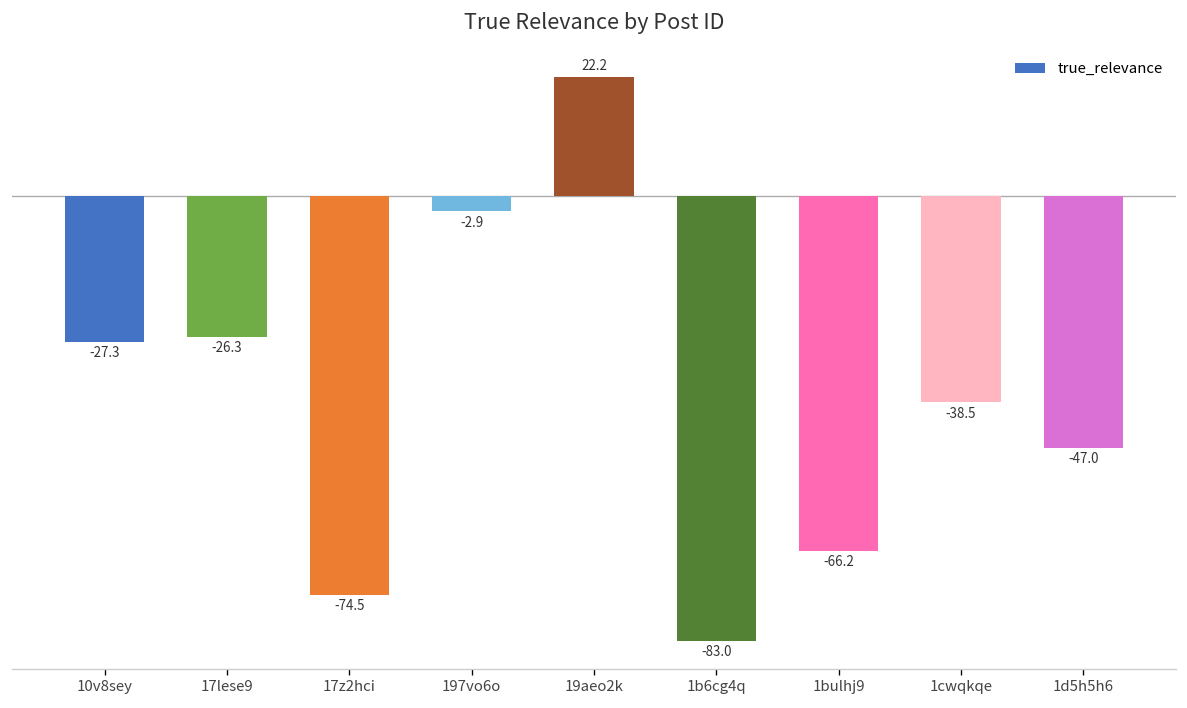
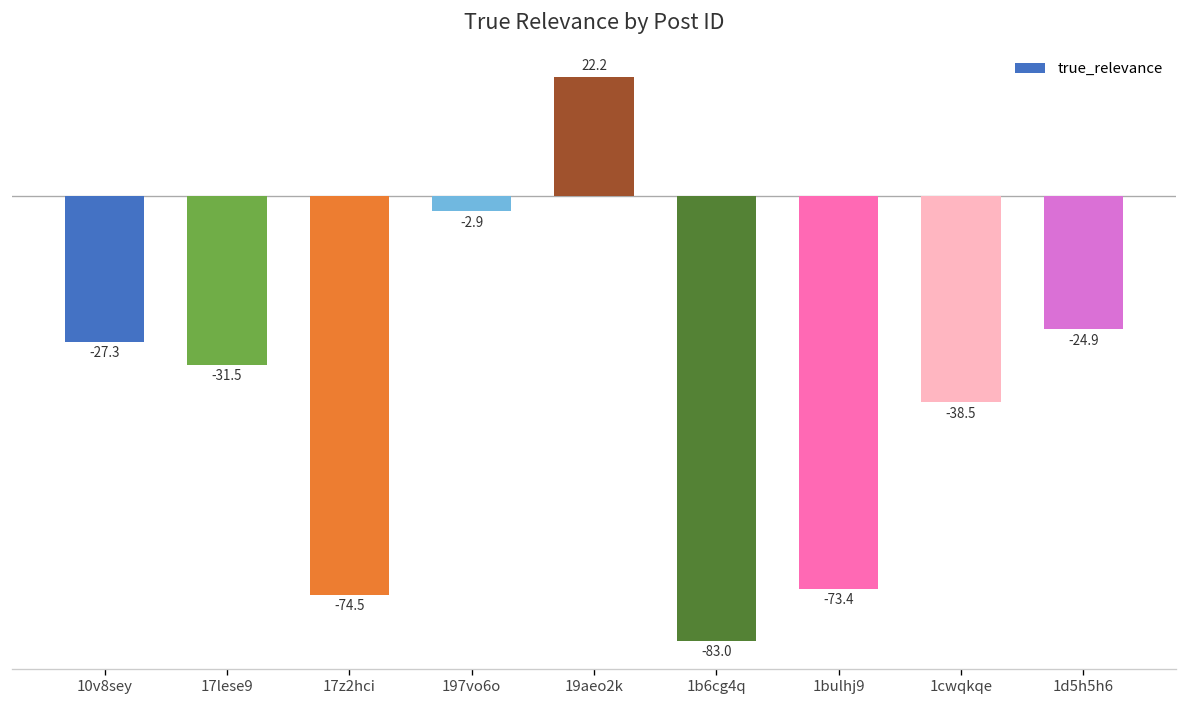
  {
    "10v8sey": -27.3,
-   "17lese9": -26.3,
+   "17lese9": -31.5,
    "17z2hci": -74.5,
    "197vo6o": -2.9,
    "19aeo2k": 22.2,
    "1b6cg4q": -83.0,
-   "1bulhj9": -66.2,
+   "1bulhj9": -73.4,
    "1cwqkqe": -38.5,
-   "1d5h5h6": -47.0
+   "1d5h5h6": -24.9
  }
